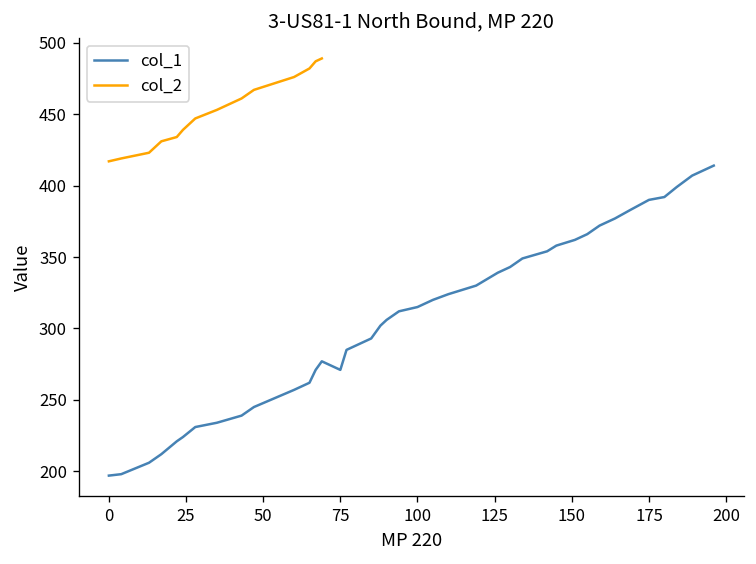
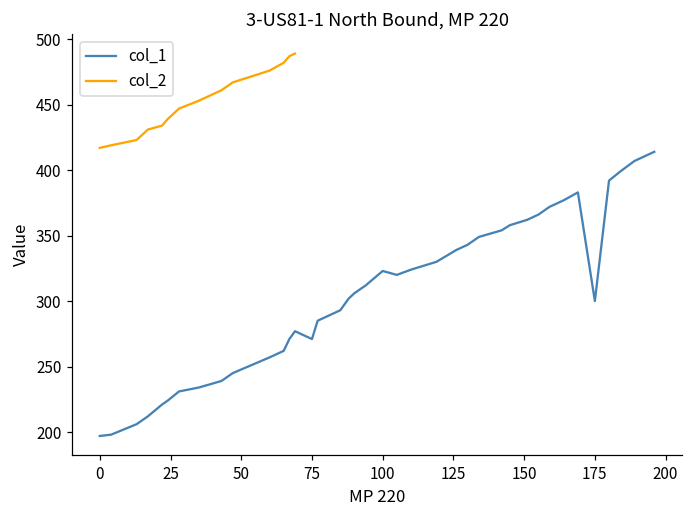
  {
    "col_1": {
      "0": 197,
      "75": 271,
-     "100": 315,
-     "175": 390
+     "100": 323,
+     "175": 300
    },
    "col_2": {
      "0": 417
    }
  }
